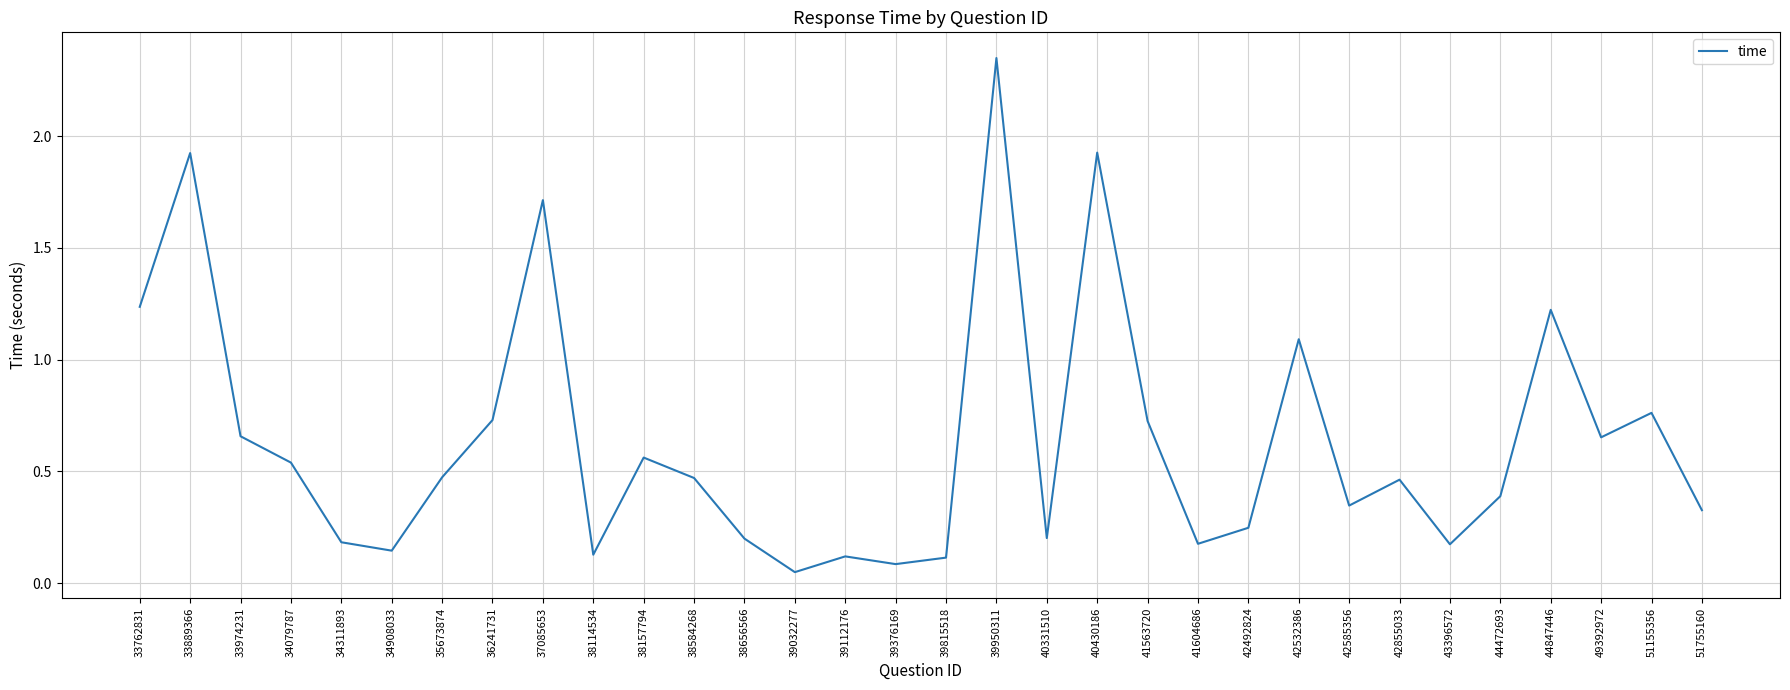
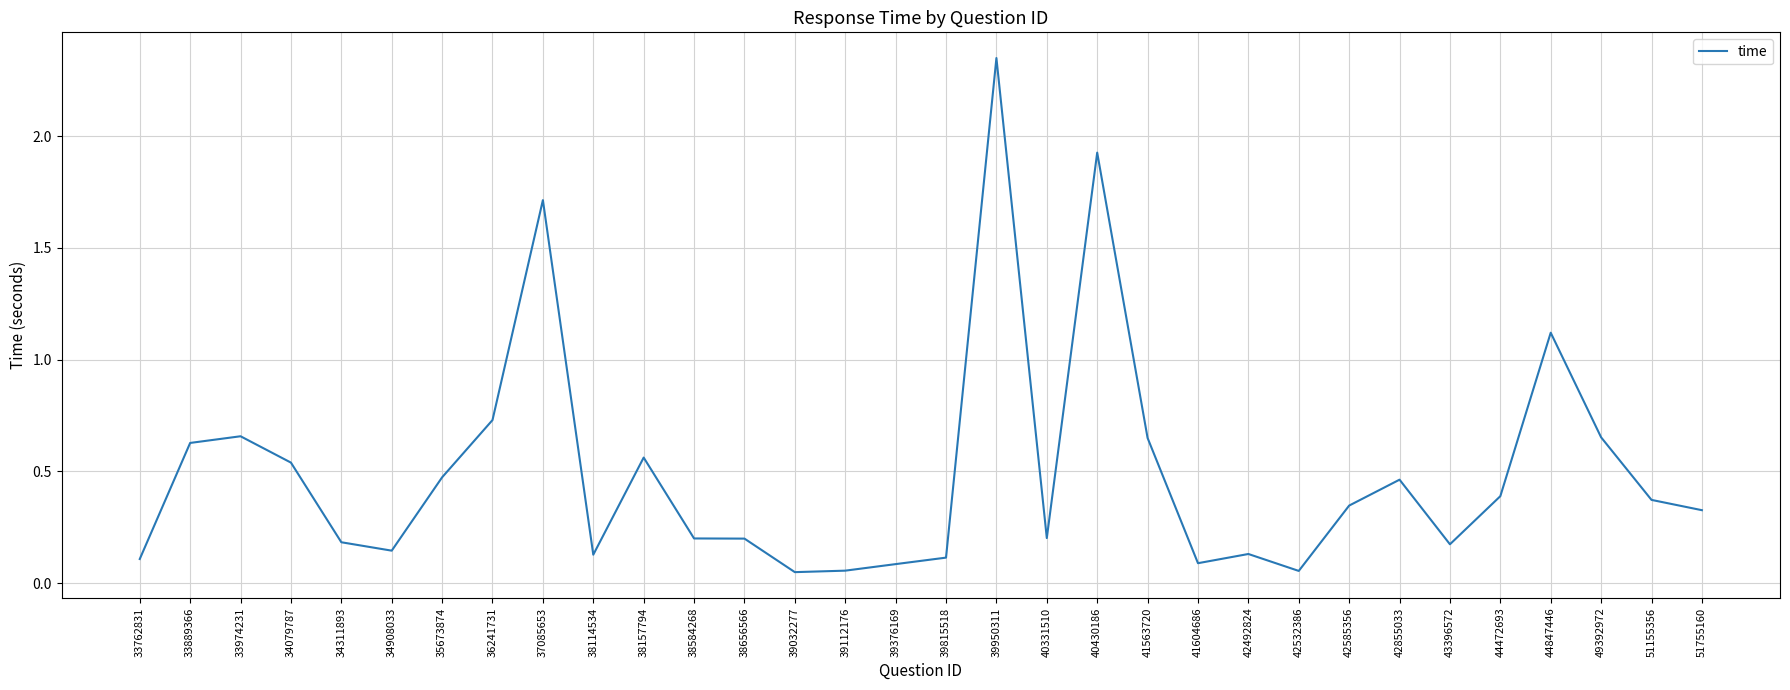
  {
-   "33762831": 1.24,
-   "33889366": 1.92,
+   "33762831": 0.11,
+   "33889366": 0.63,
    "33974231": 0.66,
    "34079787": 0.54,
    "34311893": 0.18,
    "34908033": 0.15,
    "35673874": 0.47,
    "36241731": 0.73,
    "37085653": 1.71,
    "38114534": 0.13,
    "38157794": 0.56,
-   "38584268": 0.47,
+   "38584268": 0.20,
    "38656566": 0.20,
    "39032277": 0.05,
-   "39112176": 0.12,
+   "39112176": 0.06,
    "39376169": 0.09,
    "39815518": 0.11,
    "39950311": 2.35,
    "40331510": 0.20,
    "40430186": 1.93,
-   "41563720": 0.73,
-   "41604686": 0.18,
-   "42492824": 0.25,
-   "42532386": 1.09,
+   "41563720": 0.65,
+   "41604686": 0.09,
+   "42492824": 0.13,
+   "42532386": 0.05,
    "42585356": 0.35,
    "42855033": 0.46,
    "43396572": 0.17,
    "44472693": 0.39,
-   "44847446": 1.22,
+   "44847446": 1.12,
    "49392972": 0.65,
-   "51155356": 0.76,
+   "51155356": 0.37,
    "51755160": 0.33
  }
